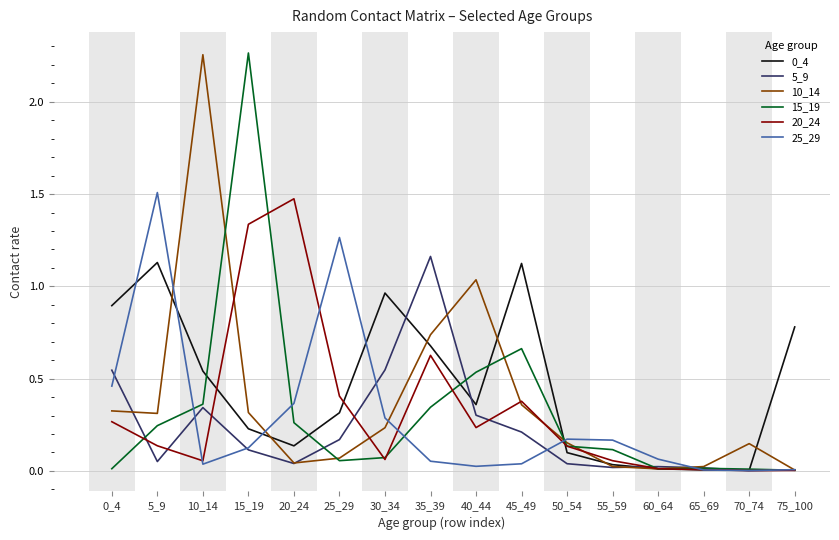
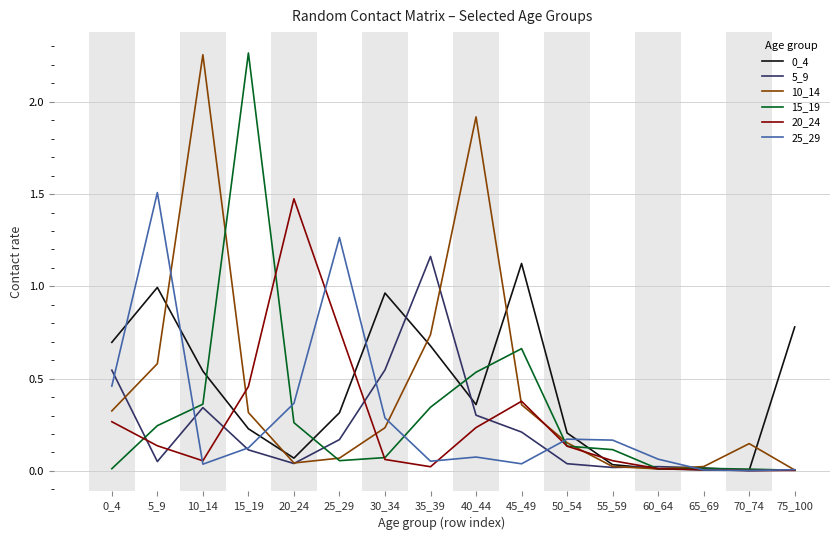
  {
    "0_4": {
-     "0_4": 0.90,
-     "5_9": 1.13,
+     "0_4": 0.70,
+     "5_9": 0.99,
      "10_14": 0.54,
      "15_19": 0.23,
-     "20_24": 0.14,
+     "20_24": 0.07,
      "25_29": 0.32,
      "30_34": 0.96,
      "35_39": 0.68,
      "40_44": 0.36,
      "45_49": 1.12,
-     "50_54": 0.10,
+     "50_54": 0.21,
      "75_100": 0.78
    },
    "5_9": {
      "0_4": 0.55,
      "5_9": 0.05,
      "10_14": 0.34,
      "25_29": 0.17,
      "30_34": 0.55,
      "35_39": 1.16,
      "40_44": 0.30,
      "45_49": 0.21,
      "50_54": 0.04
    },
    "10_14": {
      "0_4": 0.33,
-     "5_9": 0.31,
+     "5_9": 0.58,
      "10_14": 2.26,
      "15_19": 0.32,
      "25_29": 0.07,
      "30_34": 0.23,
      "35_39": 0.74,
-     "40_44": 1.04,
+     "40_44": 1.92,
      "45_49": 0.36,
      "50_54": 0.15,
      "70_74": 0.15
    },
    "15_19": {
      "0_4": 0.01,
      "5_9": 0.25,
      "10_14": 0.36,
      "15_19": 2.26,
      "20_24": 0.26,
      "25_29": 0.06,
      "35_39": 0.35,
      "40_44": 0.53,
      "45_49": 0.66,
      "55_59": 0.12
    },
    "20_24": {
      "0_4": 0.27,
      "5_9": 0.14,
      "10_14": 0.05,
-     "15_19": 1.34,
+     "15_19": 0.46,
      "20_24": 1.47,
-     "25_29": 0.41,
-     "35_39": 0.63,
+     "25_29": 0.77,
+     "35_39": 0.02,
      "40_44": 0.23,
      "45_49": 0.38,
      "55_59": 0.06
    },
    "25_29": {
      "0_4": 0.46,
      "5_9": 1.51,
      "10_14": 0.04,
      "20_24": 0.37,
      "25_29": 1.26,
      "30_34": 0.29,
      "35_39": 0.05,
-     "40_44": 0.03,
+     "40_44": 0.08,
      "45_49": 0.04,
      "50_54": 0.17,
      "55_59": 0.17,
      "60_64": 0.06
    }
  }
